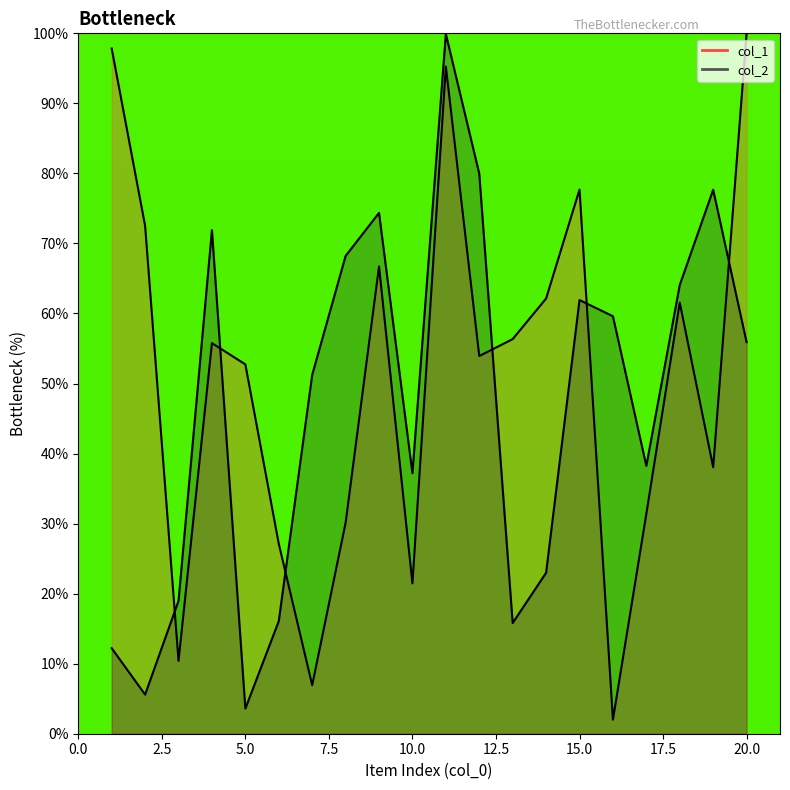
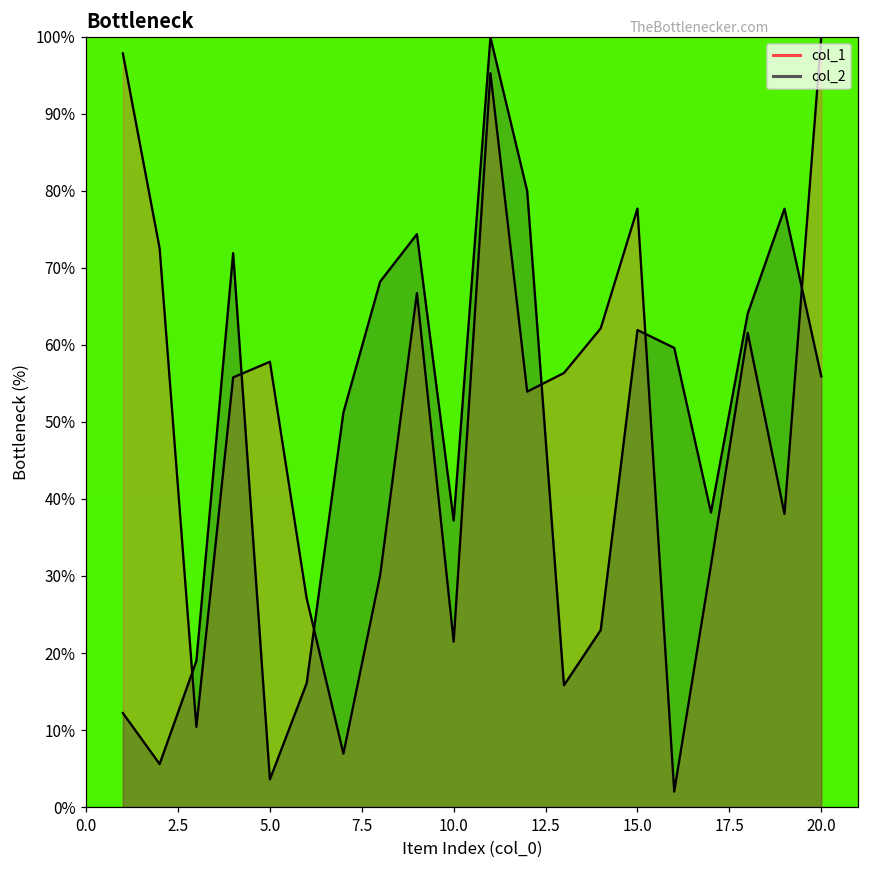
  {
    "col_1": {
-     "5.0": "53%",
+     "5.0": "58%",
      "10.0": "21%",
      "15.0": "78%",
      "20.0": "100%"
    }
  }
